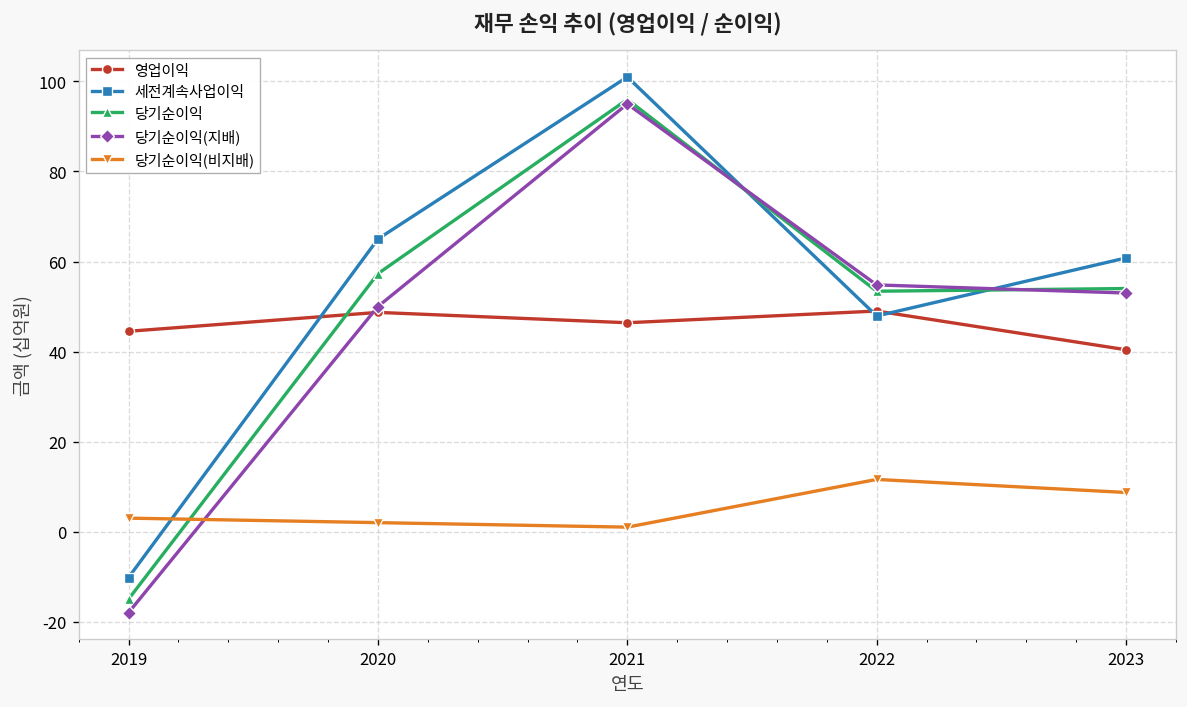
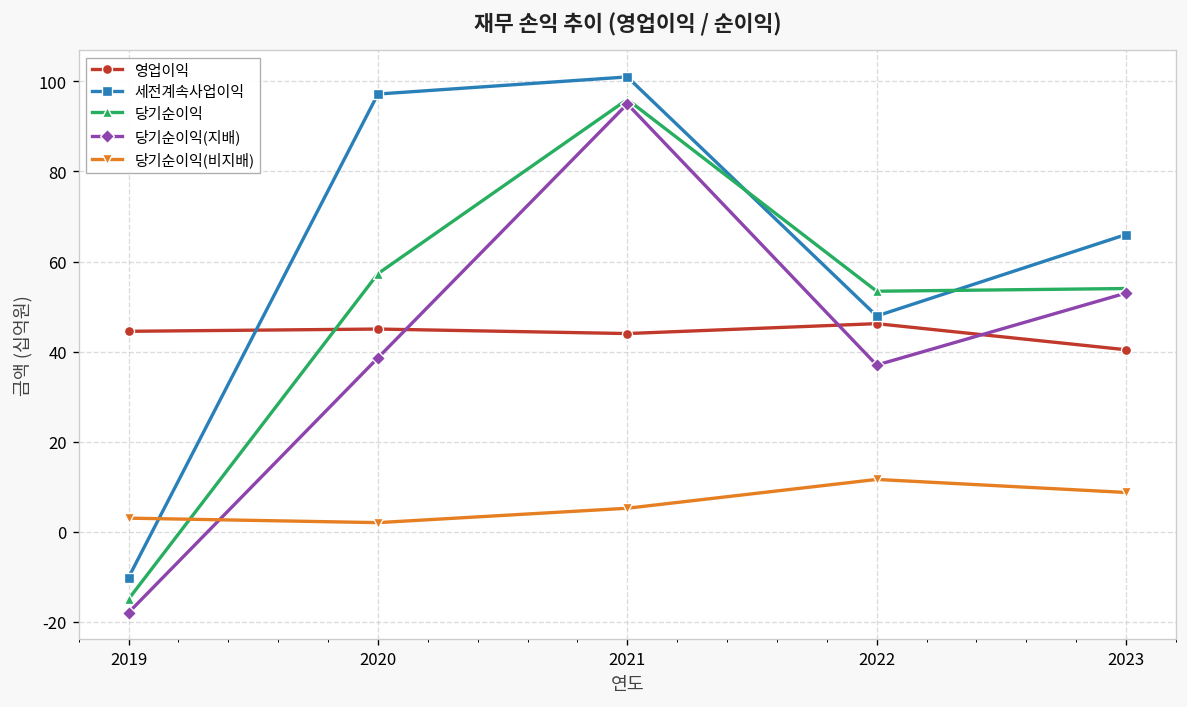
  {
    "영업이익": {
      "2019": 45,
-     "2020": 49,
-     "2021": 46,
-     "2022": 49,
+     "2020": 45,
+     "2021": 44,
+     "2022": 46,
      "2023": 40
    },
    "세전계속사업이익": {
      "2019": -10,
-     "2020": 65,
+     "2020": 97,
      "2021": 101,
      "2022": 48,
-     "2023": 61
+     "2023": 66
    },
    "당기순이익": {
      "2019": -15,
      "2020": 57,
      "2021": 96,
      "2022": 53,
      "2023": 54
    },
    "당기순이익(지배)": {
      "2019": -18,
-     "2020": 50,
+     "2020": 39,
      "2021": 95,
-     "2022": 55,
+     "2022": 37,
      "2023": 53
    },
    "당기순이익(비지배)": {
      "2019": 3,
      "2020": 2,
-     "2021": 1,
+     "2021": 5,
      "2022": 12,
      "2023": 9
    }
  }
